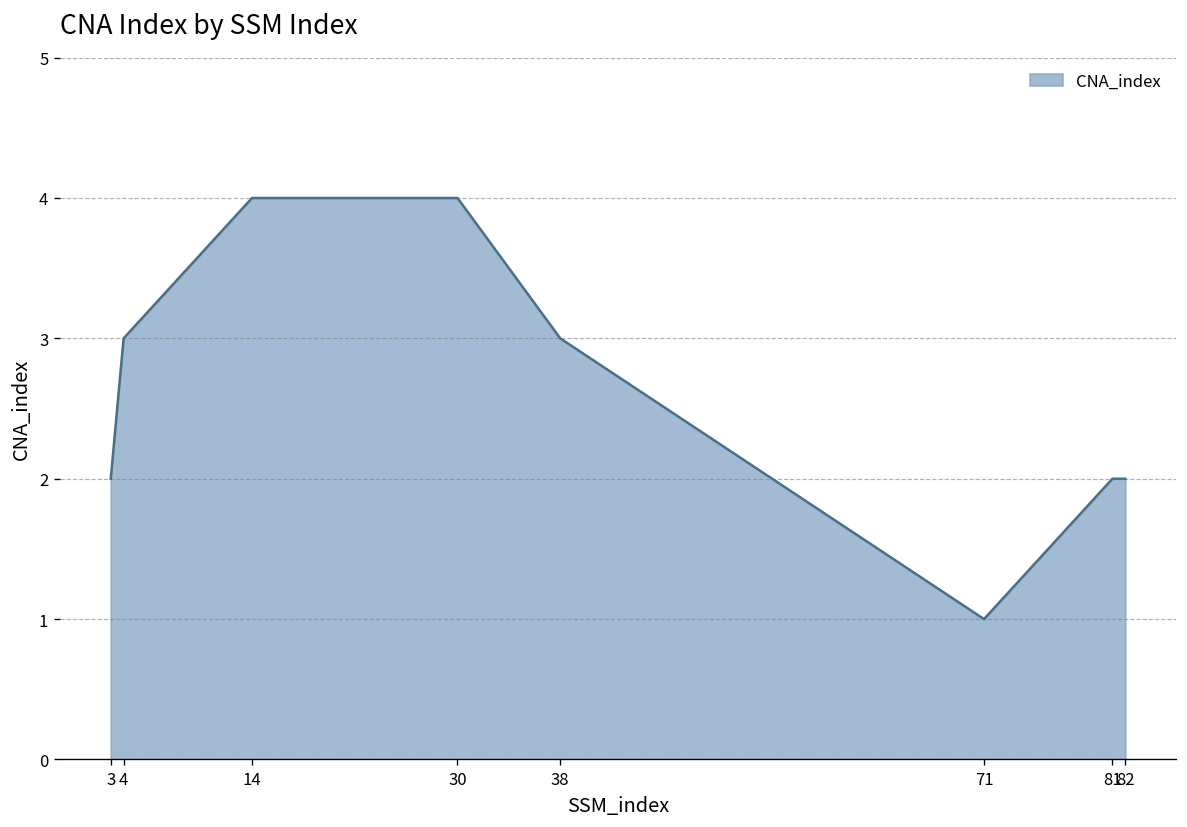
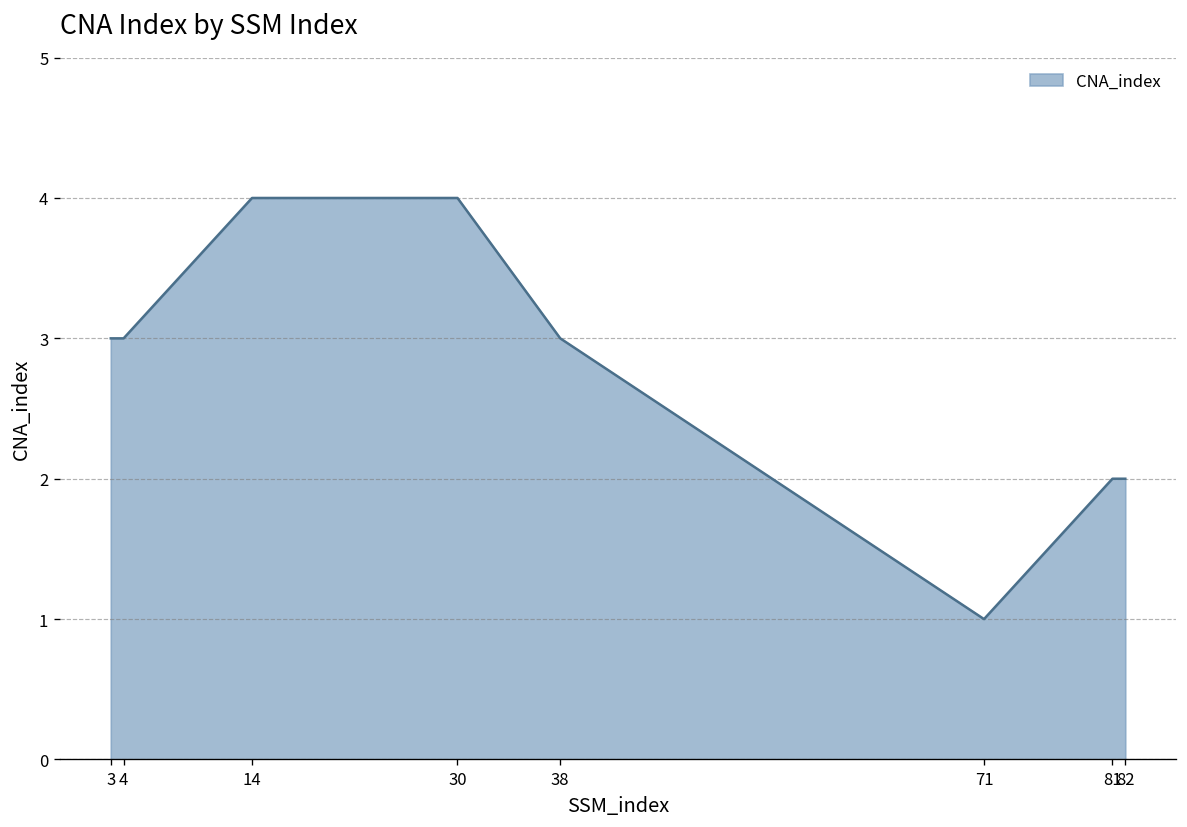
  {
-   "3": 2,
+   "3": 3,
    "4": 3,
    "14": 4,
    "30": 4,
    "38": 3,
    "71": 1
  }
